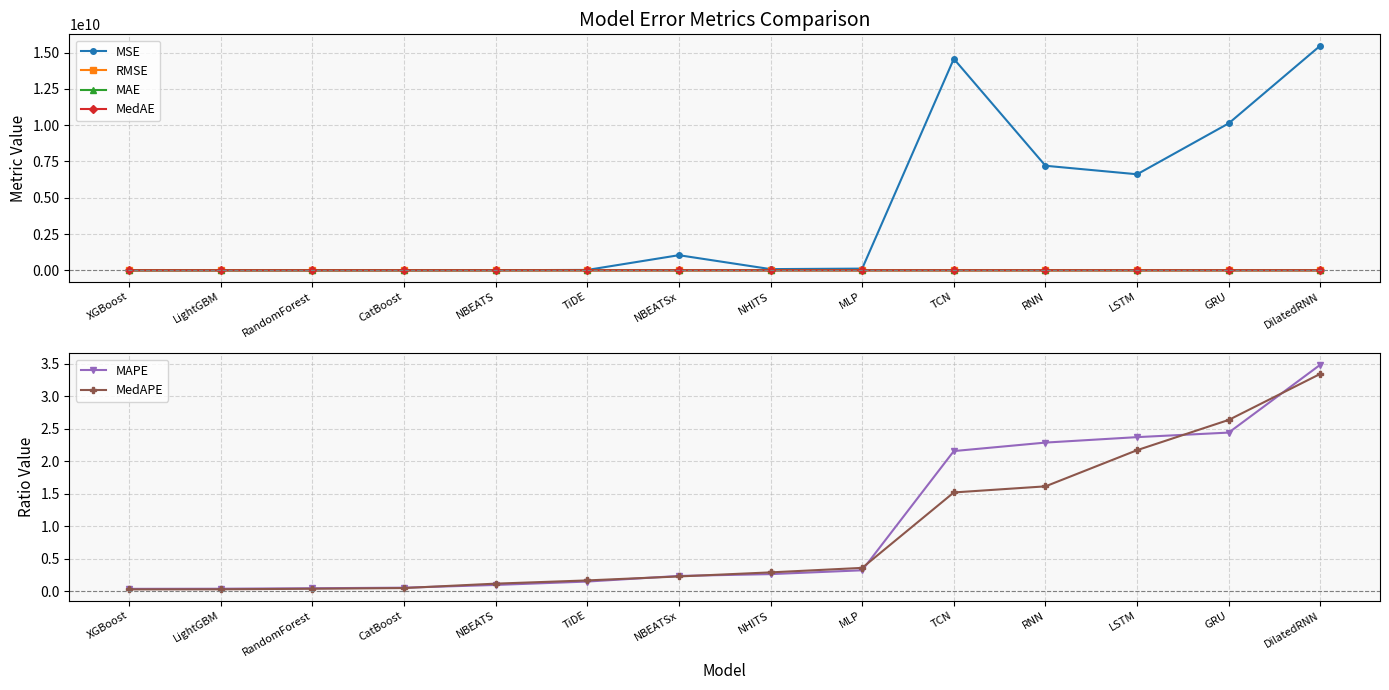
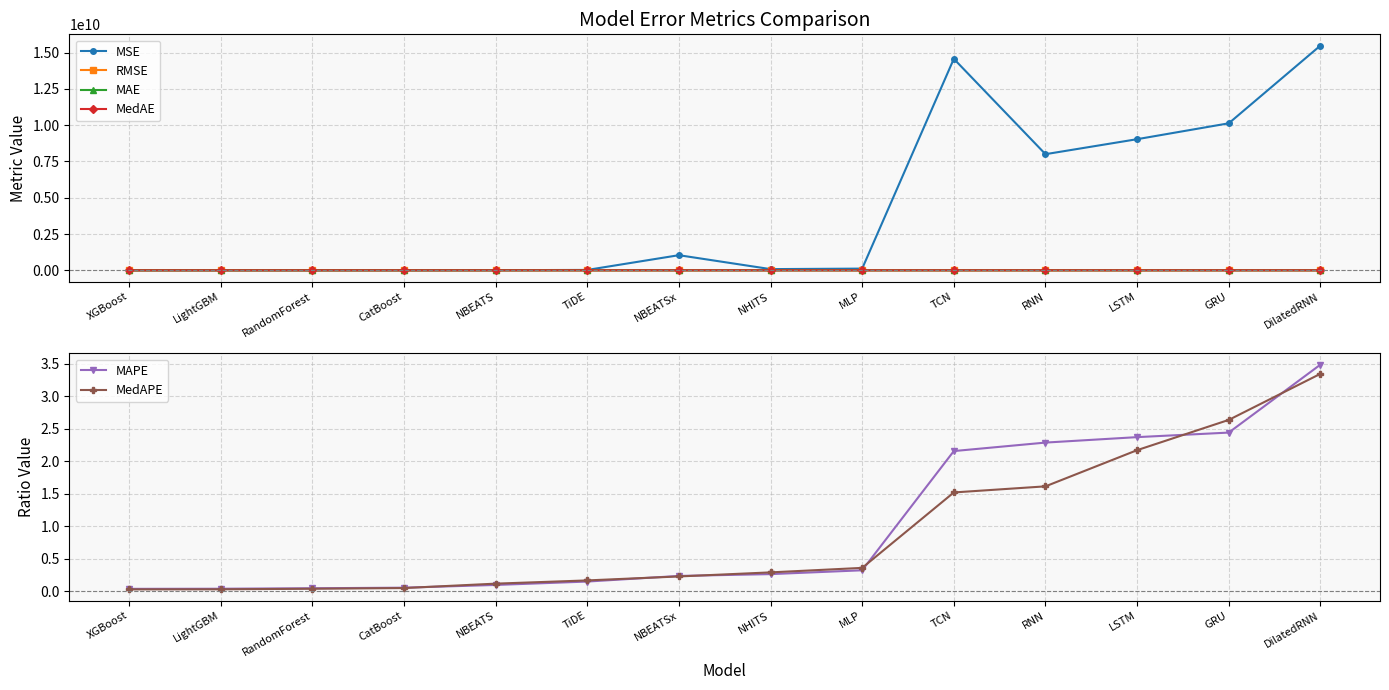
  {
    "Model Error Metrics Comparison": {
      "MSE": {
        "NBEATSx": 1000000000,
        "TCN": 14600000000,
-       "RNN": 7200000000,
-       "LSTM": 6600000000,
+       "RNN": 8000000000,
+       "LSTM": 9000000000,
        "GRU": 10100000000,
        "DilatedRNN": 15500000000
      },
      "MedAE": {
        "NBEATSx": 0,
        "TCN": 0,
        "RNN": 0,
        "LSTM": 0,
        "GRU": 0,
        "DilatedRNN": 0
      }
    }
  }
